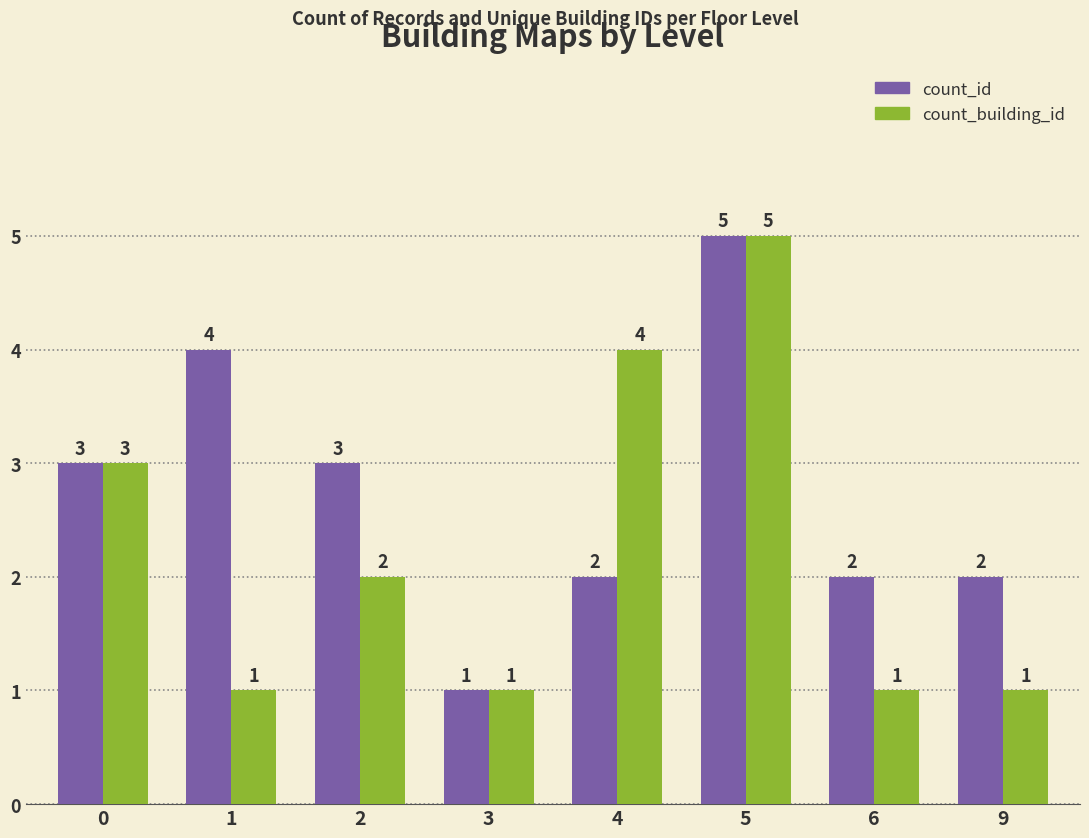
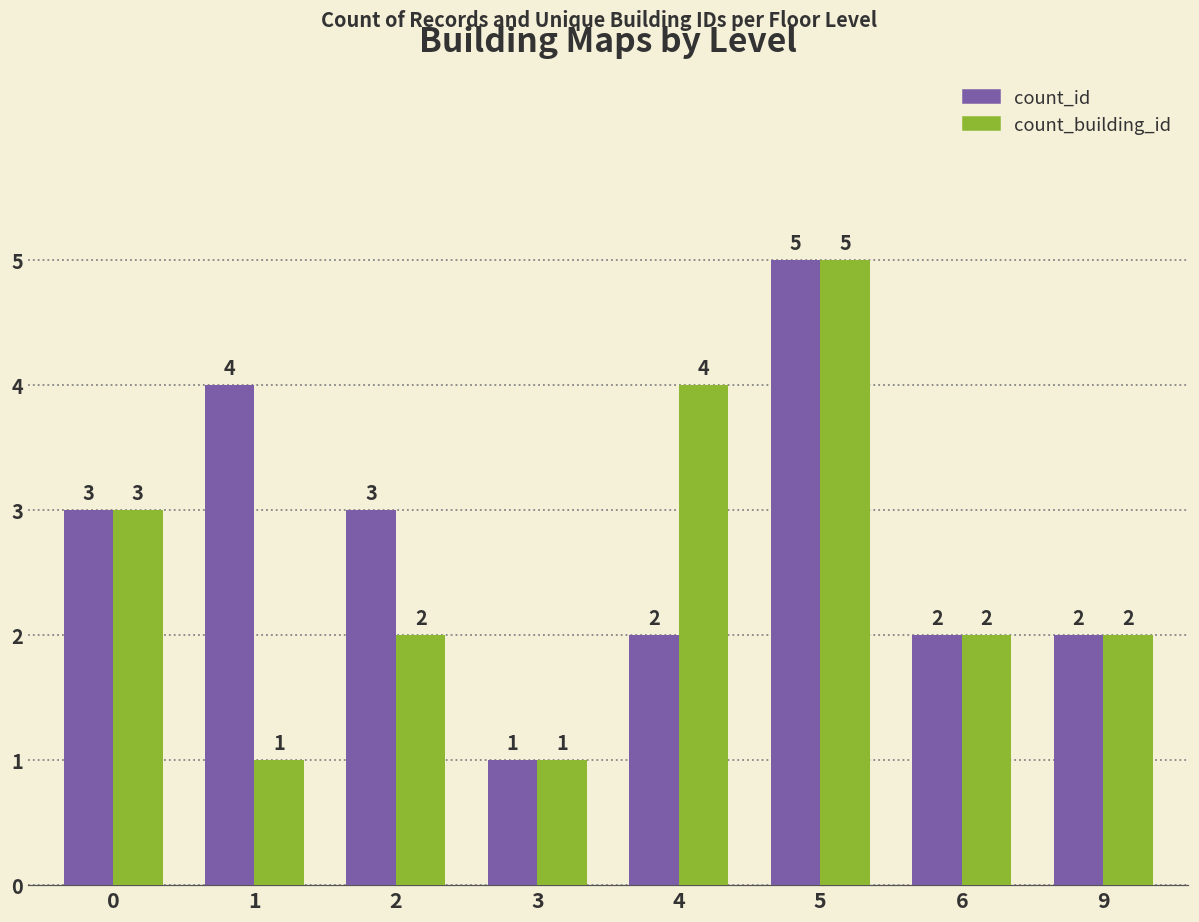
  {
    "count_id": {
      "0": 3,
      "1": 4,
      "2": 3,
      "3": 1,
      "4": 2,
      "5": 5,
      "6": 2,
      "9": 2
    },
    "count_building_id": {
      "0": 3,
      "1": 1,
      "2": 2,
      "3": 1,
      "4": 4,
      "5": 5,
-     "6": 1,
-     "9": 1
+     "6": 2,
+     "9": 2
    }
  }
